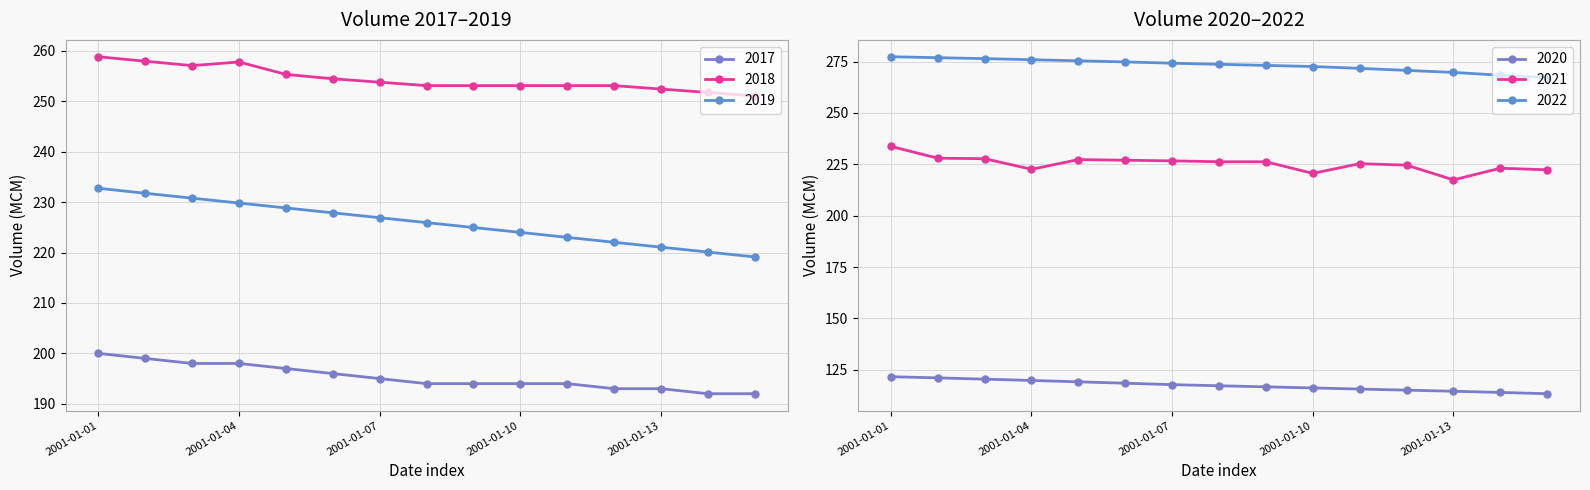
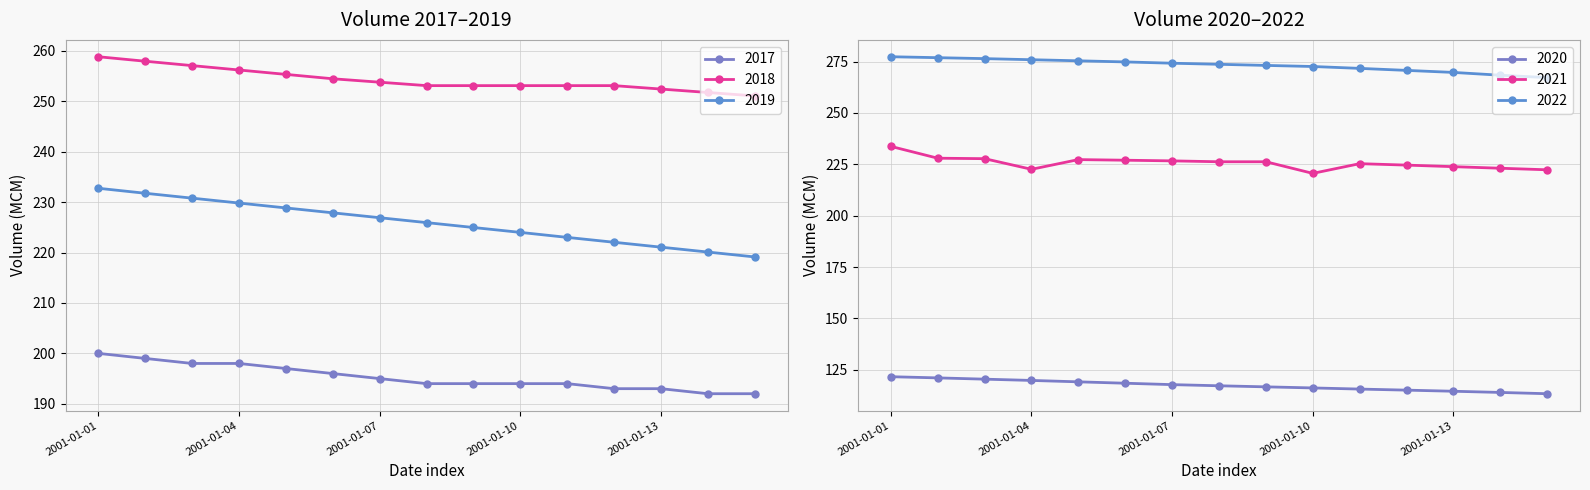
  {
    "Volume 2017–2019": {
      "2018": {
        "2001-01-01": 259,
-       "2001-01-04": 258,
+       "2001-01-04": 256,
        "2001-01-07": 254,
        "2001-01-10": 253,
        "2001-01-13": 252
      }
    },
    "Volume 2020–2022": {
      "2021": {
        "2001-01-01": 234,
        "2001-01-04": 223,
        "2001-01-07": 227,
        "2001-01-10": 221,
-       "2001-01-13": 217
+       "2001-01-13": 224
      }
    }
  }
